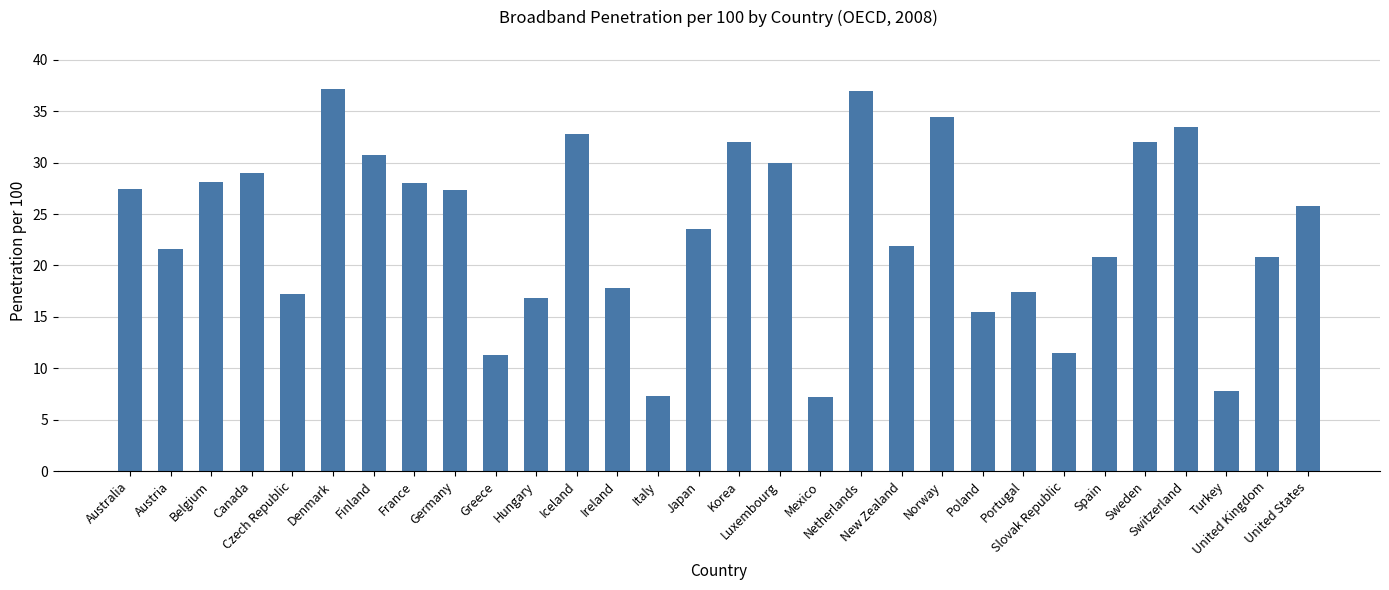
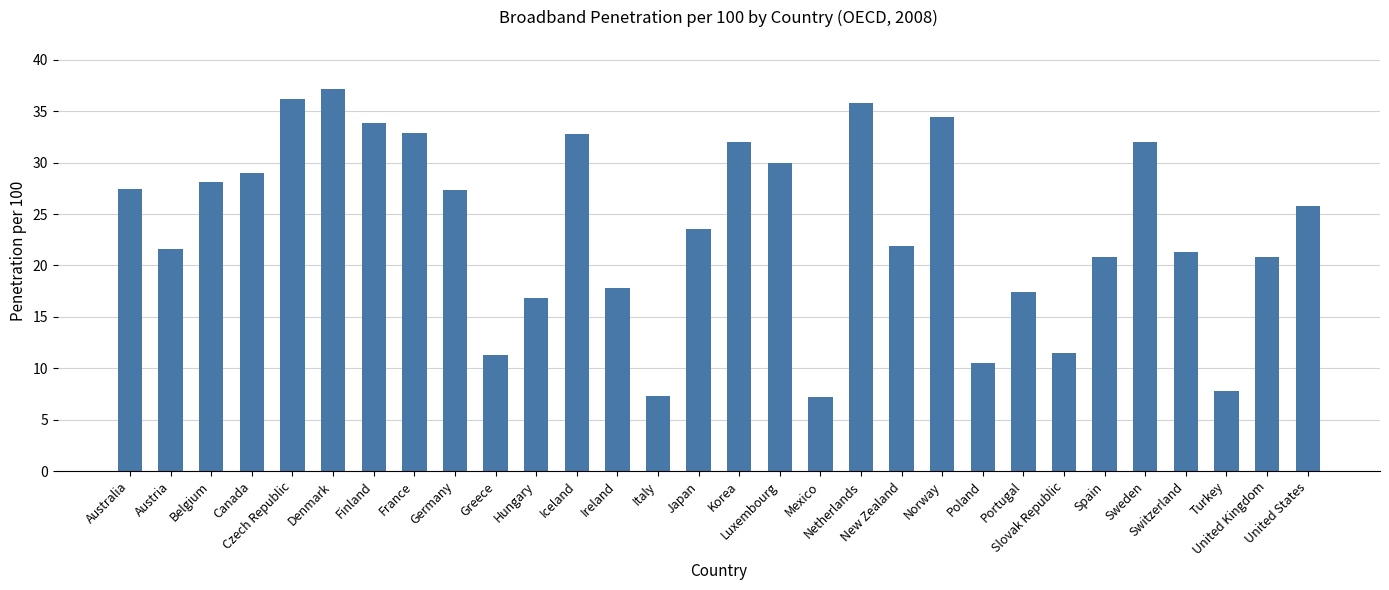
  {
    "Australia": 27.4,
    "Austria": 21.6,
    "Belgium": 28.1,
    "Canada": 29.0,
-   "Czech Republic": 17.2,
+   "Czech Republic": 36.2,
    "Denmark": 37.2,
-   "Finland": 30.7,
-   "France": 28.1,
+   "Finland": 33.9,
+   "France": 32.9,
    "Germany": 27.4,
    "Greece": 11.3,
    "Hungary": 16.9,
    "Iceland": 32.8,
    "Ireland": 17.8,
    "Italy": 7.3,
    "Japan": 23.6,
    "Korea": 32.0,
    "Luxembourg": 30.0,
    "Mexico": 7.2,
-   "Netherlands": 37.0,
+   "Netherlands": 35.8,
    "New Zealand": 21.9,
    "Norway": 34.5,
-   "Poland": 15.5,
+   "Poland": 10.5,
    "Portugal": 17.4,
    "Slovak Republic": 11.5,
    "Spain": 20.8,
    "Sweden": 32.0,
-   "Switzerland": 33.5,
+   "Switzerland": 21.3,
    "Turkey": 7.8,
    "United Kingdom": 20.8,
    "United States": 25.8
  }
